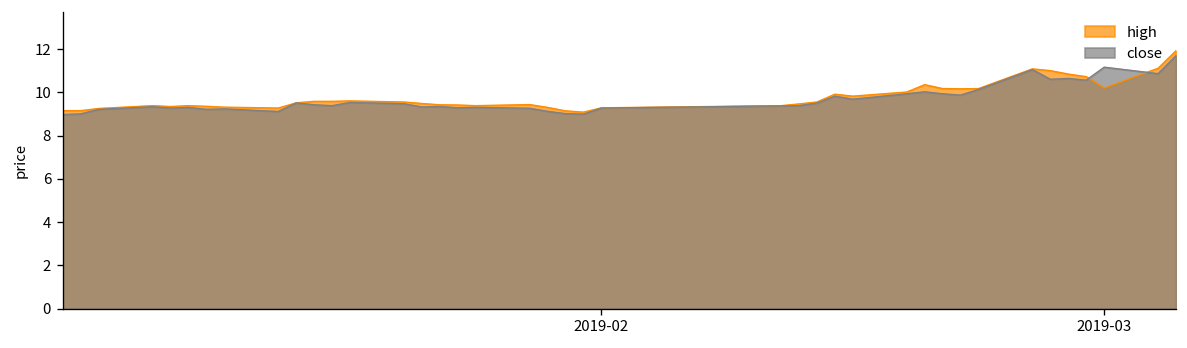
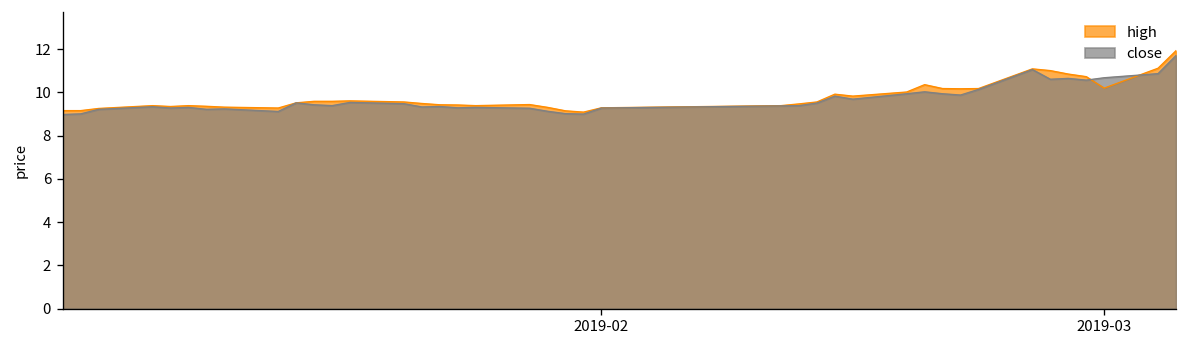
  {
    "high": {
      "2019-03": 10.2
    },
    "close": {
-     "2019-03": 11.2
+     "2019-03": 10.7
    }
  }
